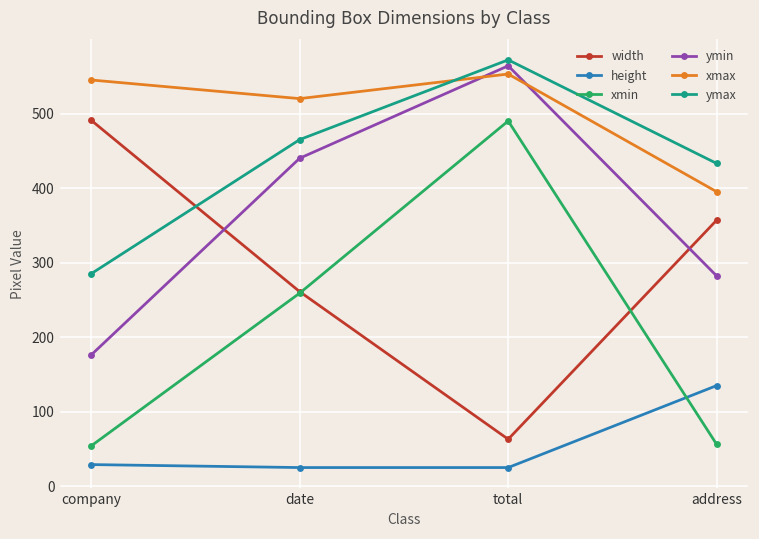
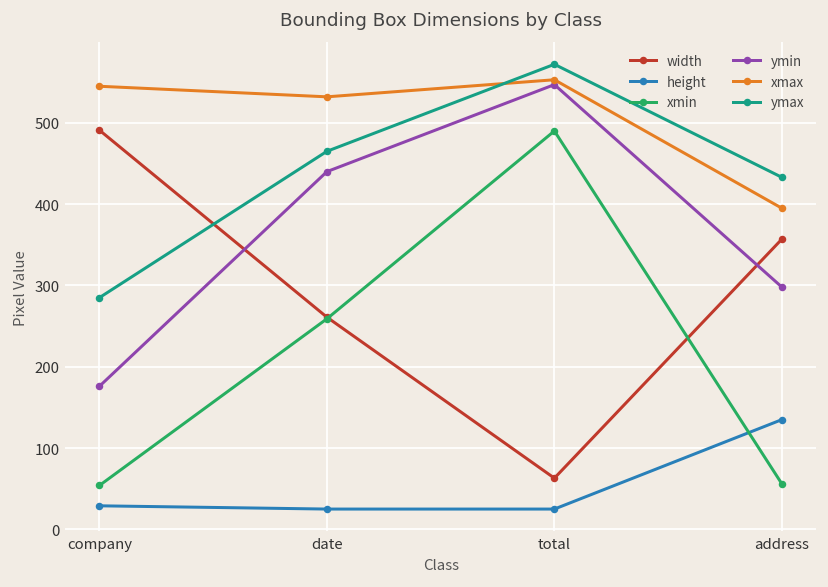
  {
    "width": {
      "company": 490,
      "total": 60,
      "address": 360
    },
    "height": {
      "company": 30,
      "date": 30,
      "total": 30,
      "address": 140
    },
    "ymin": {
      "company": 180,
      "date": 440,
-     "total": 560,
-     "address": 280
+     "total": 550,
+     "address": 300
    },
    "xmax": {
      "company": 550,
-     "date": 520,
+     "date": 530,
      "total": 550,
      "address": 400
    }
  }
